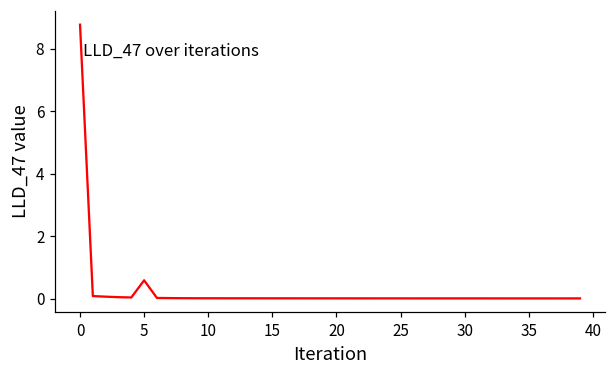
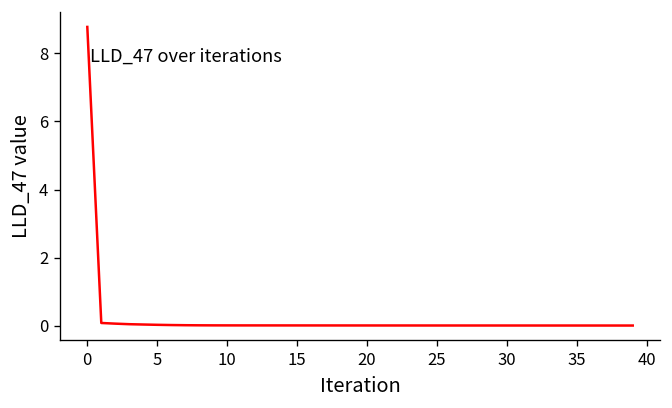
  {
    "0": 8.8,
-   "5": 0.6,
+   "5": 0.0,
    "10": 0.0,
    "15": 0.0,
    "20": 0.0,
    "25": 0.0,
    "30": 0.0,
    "35": 0.0
  }
